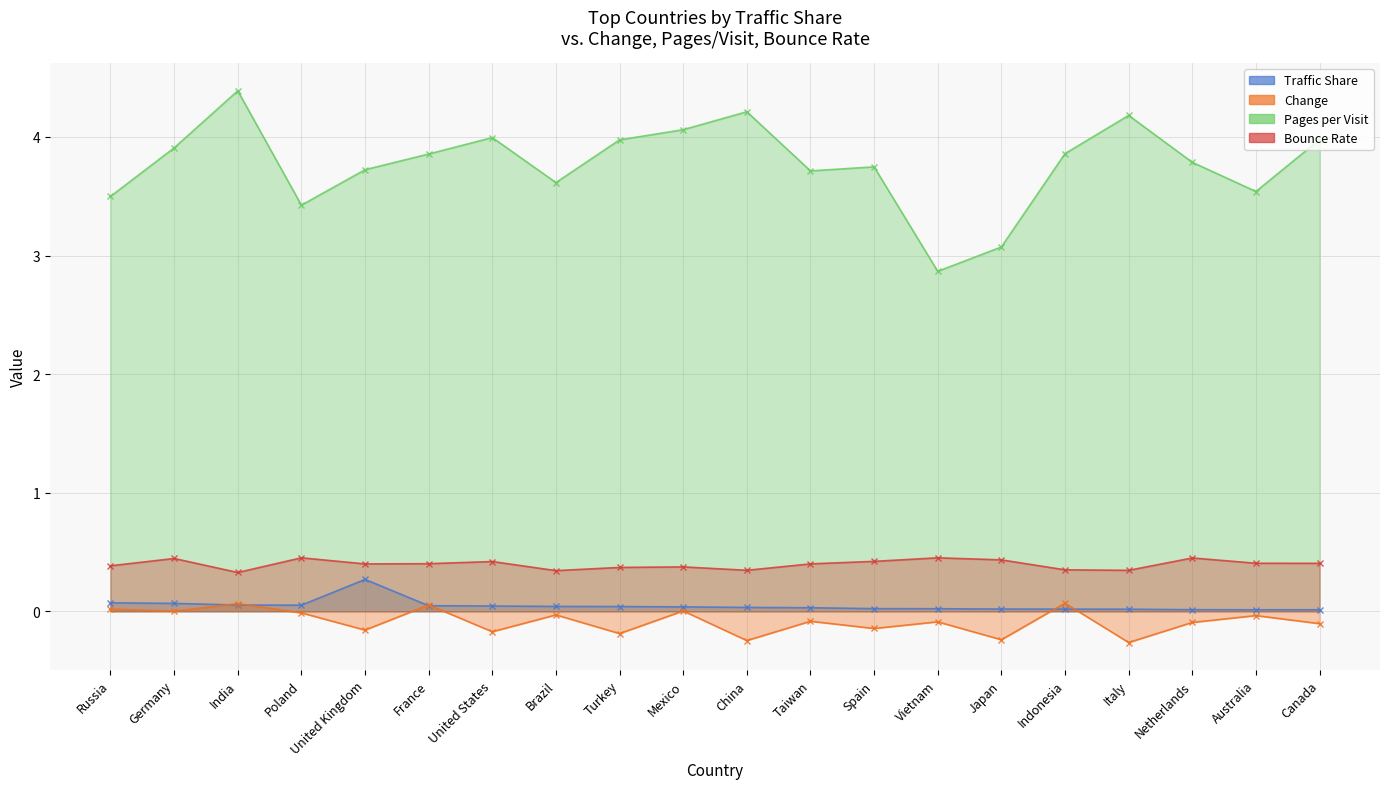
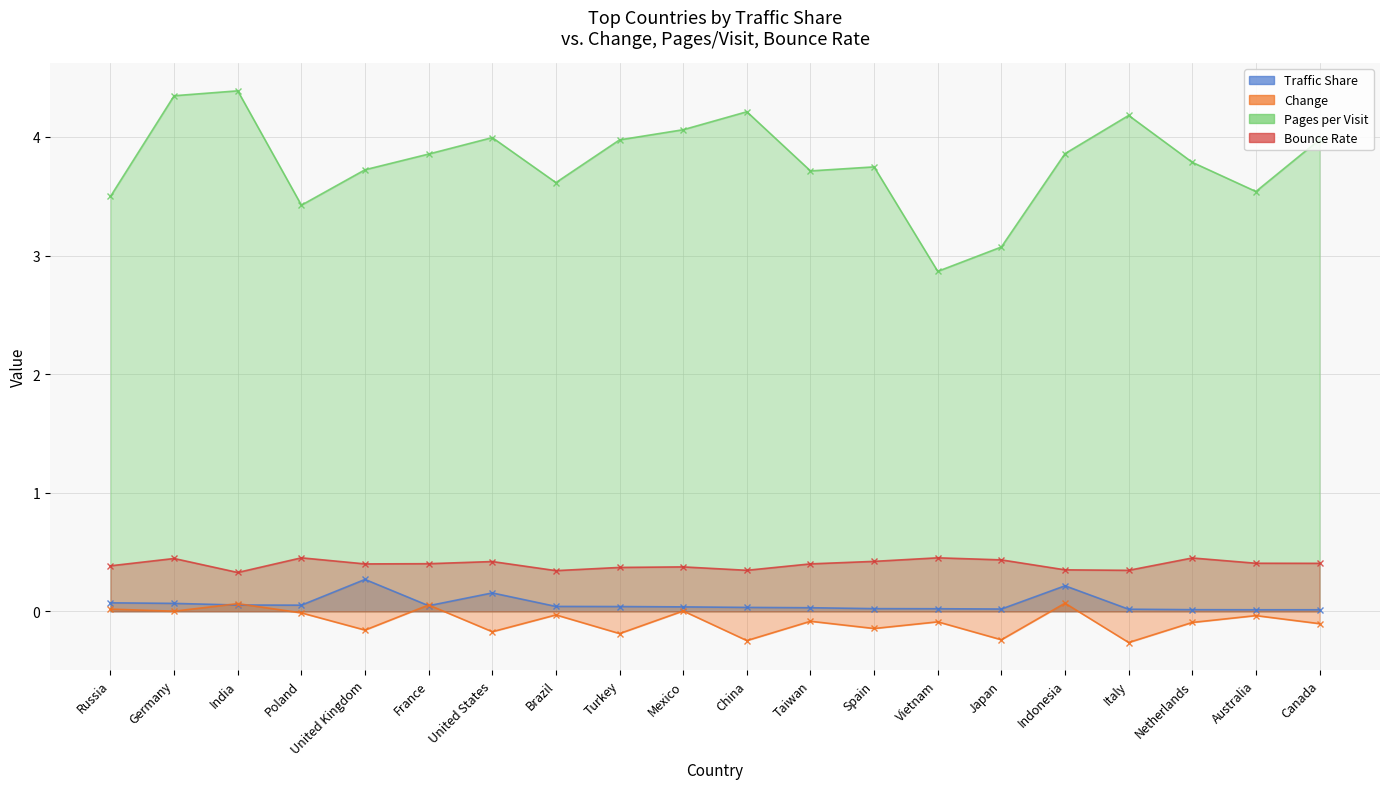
  {
    "Traffic Share": {
      "Russia": 0.07,
      "Germany": 0.07,
      "Poland": 0.05,
      "United Kingdom": 0.27,
-     "United States": 0.04,
+     "United States": 0.15,
      "Brazil": 0.04,
      "Turkey": 0.04,
      "Mexico": 0.04,
      "China": 0.03,
      "Taiwan": 0.03,
      "Spain": 0.02,
      "Vietnam": 0.02,
-     "Indonesia": 0.02
+     "Indonesia": 0.21
    },
    "Pages per Visit": {
      "Russia": 3.50,
-     "Germany": 3.91,
+     "Germany": 4.35,
      "India": 4.39,
      "Poland": 3.42,
      "United Kingdom": 3.72,
      "France": 3.86,
      "United States": 3.99,
      "Brazil": 3.62,
      "Turkey": 3.98,
      "Mexico": 4.06,
      "China": 4.21,
      "Taiwan": 3.71,
      "Spain": 3.75,
      "Vietnam": 2.87,
      "Japan": 3.07,
      "Indonesia": 3.86,
      "Italy": 4.18,
      "Netherlands": 3.79,
      "Australia": 3.54
    }
  }
